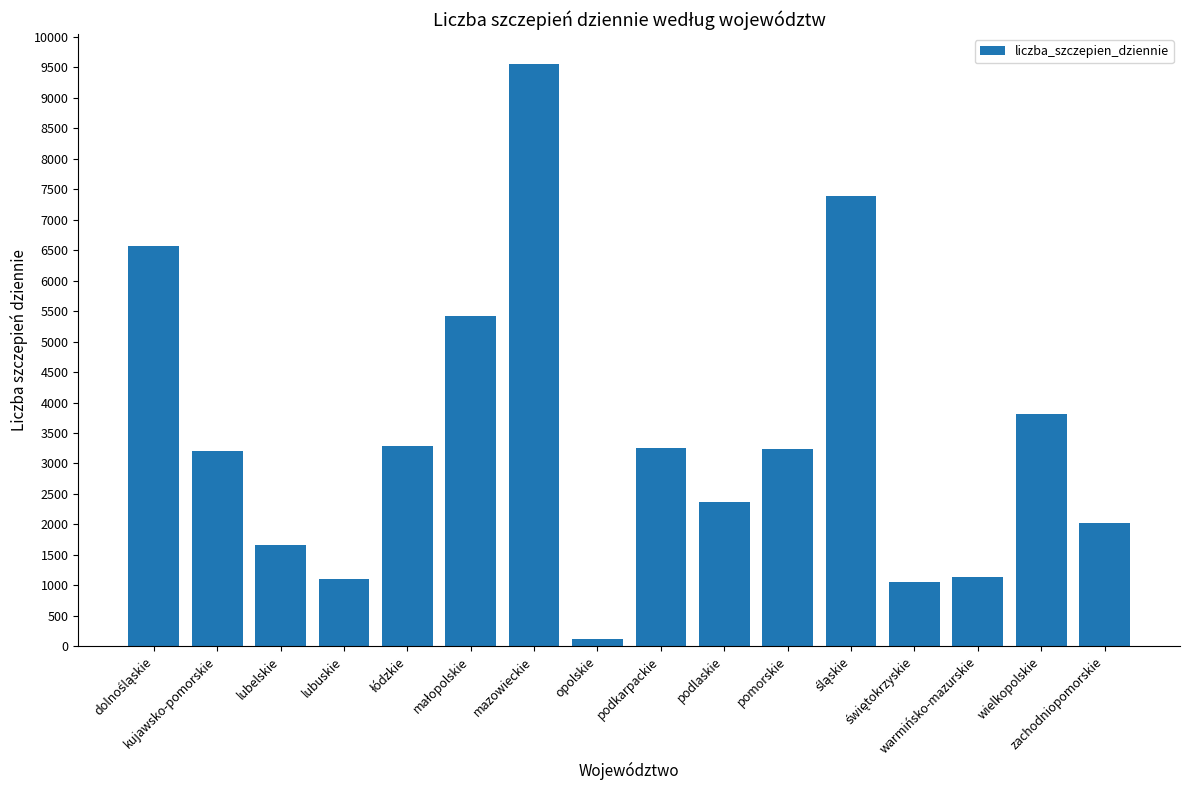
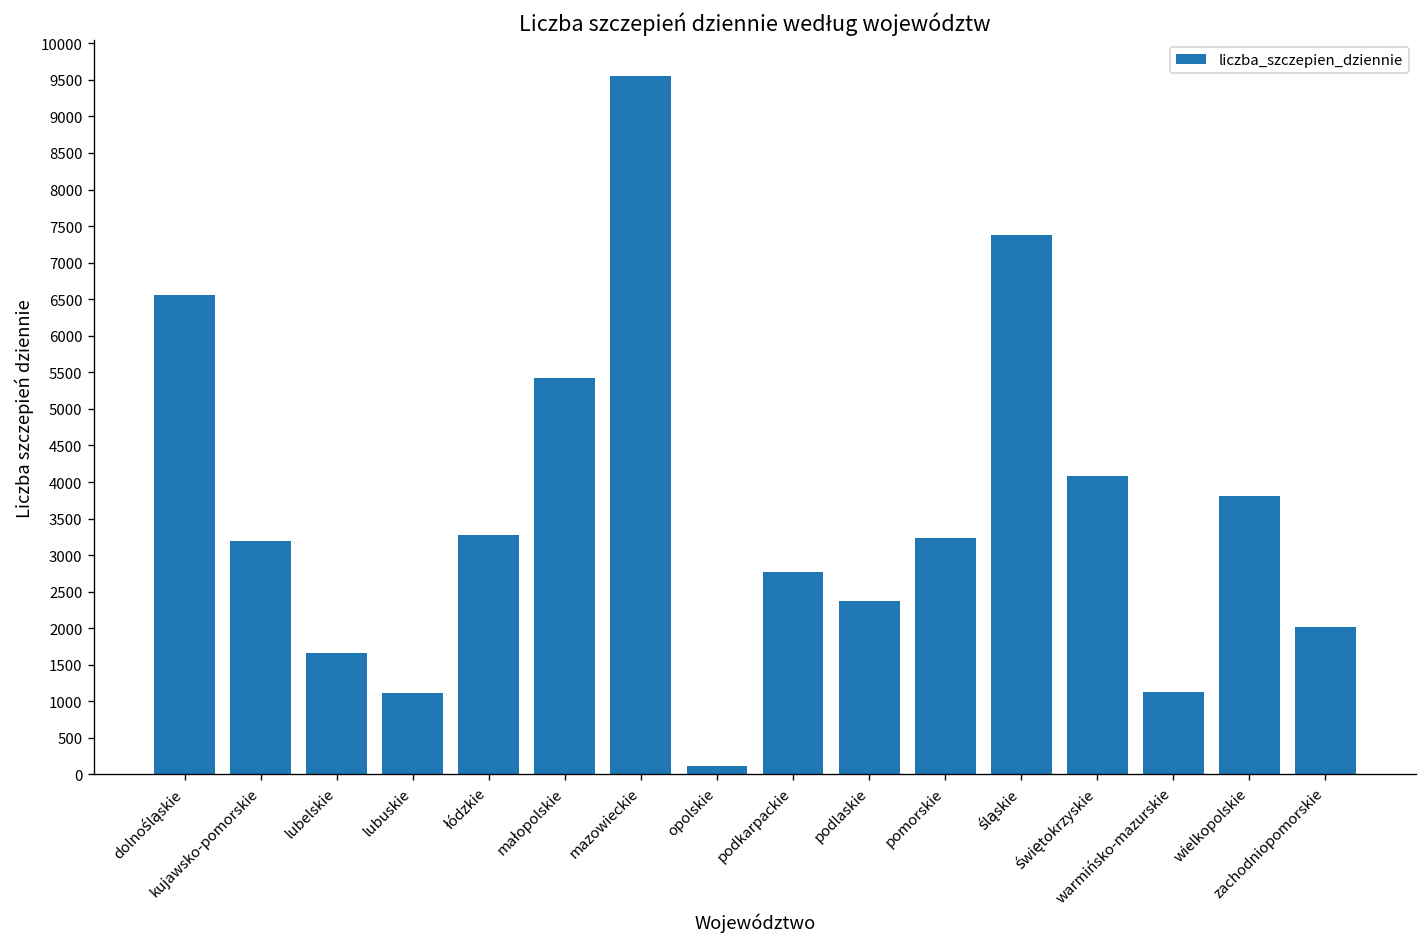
  {
    "dolnośląskie": 6600,
    "kujawsko-pomorskie": 3200,
    "lubelskie": 1700,
    "lubuskie": 1100,
    "łódzkie": 3300,
    "małopolskie": 5400,
    "mazowieckie": 9500,
    "opolskie": 100,
-   "podkarpackie": 3300,
+   "podkarpackie": 2800,
    "podlaskie": 2400,
    "pomorskie": 3200,
    "śląskie": 7400,
-   "świętokrzyskie": 1100,
+   "świętokrzyskie": 4100,
    "warmińsko-mazurskie": 1100,
    "wielkopolskie": 3800,
    "zachodniopomorskie": 2000
  }
